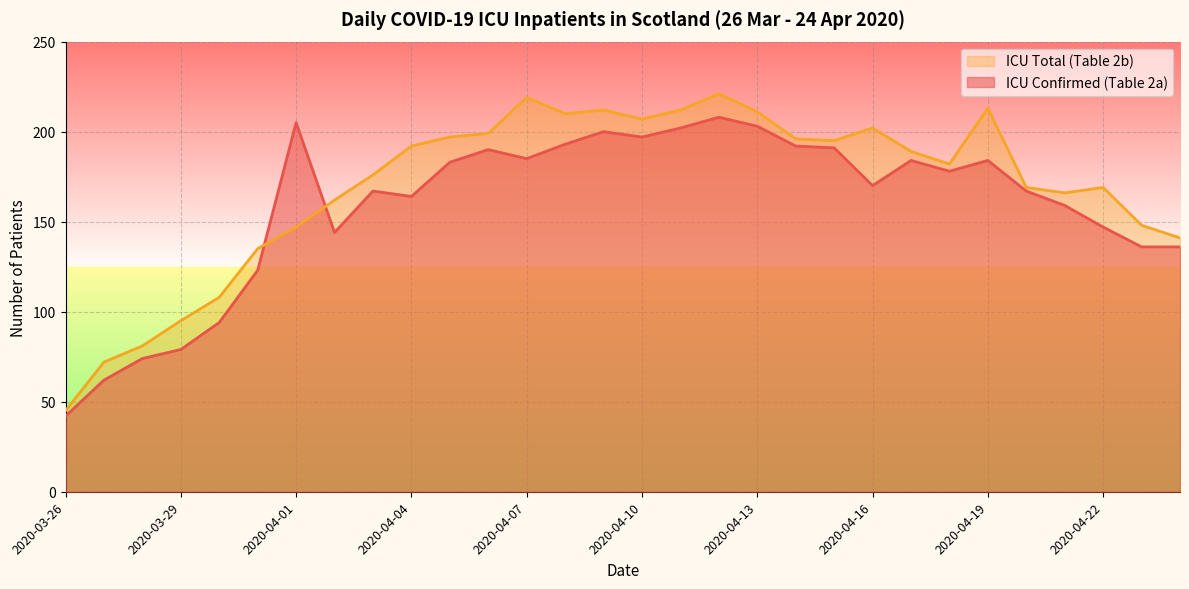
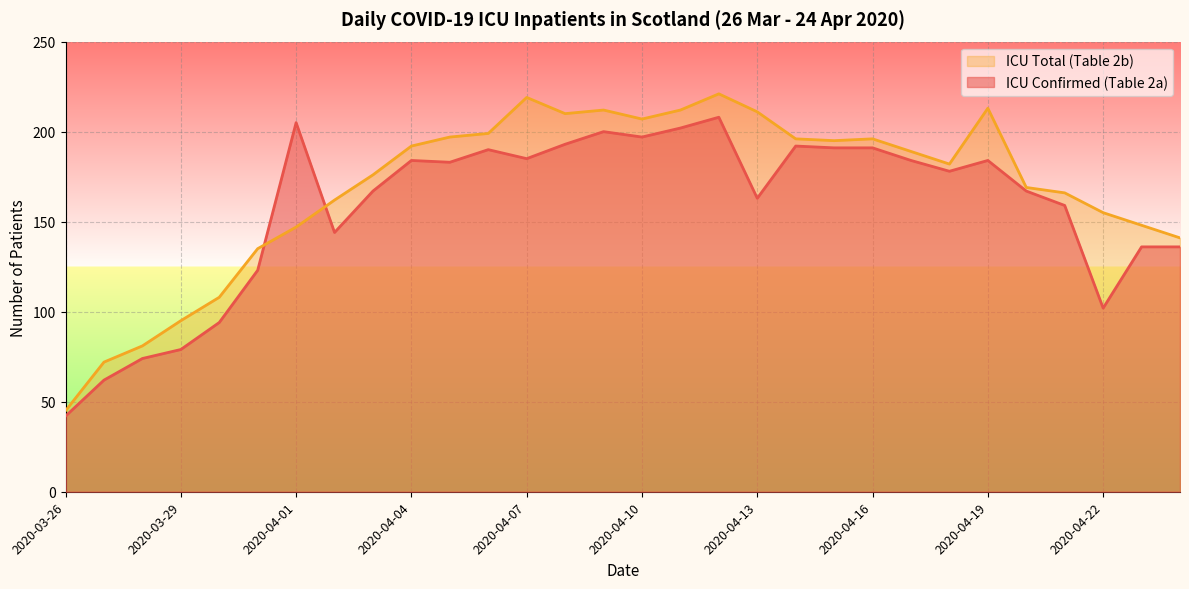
  {
    "ICU Total (Table 2b)": {
      "2020-03-26": 45,
      "2020-03-29": 95,
      "2020-04-01": 147,
      "2020-04-04": 192,
      "2020-04-07": 219,
      "2020-04-10": 207,
      "2020-04-13": 211,
-     "2020-04-16": 202,
+     "2020-04-16": 196,
      "2020-04-19": 213,
-     "2020-04-22": 169
+     "2020-04-22": 155
    },
    "ICU Confirmed (Table 2a)": {
      "2020-03-26": 42,
      "2020-03-29": 79,
      "2020-04-01": 205,
-     "2020-04-04": 164,
+     "2020-04-04": 184,
      "2020-04-07": 185,
      "2020-04-10": 197,
-     "2020-04-13": 203,
-     "2020-04-16": 170,
+     "2020-04-13": 163,
+     "2020-04-16": 191,
      "2020-04-19": 184,
-     "2020-04-22": 147
+     "2020-04-22": 102
    }
  }
